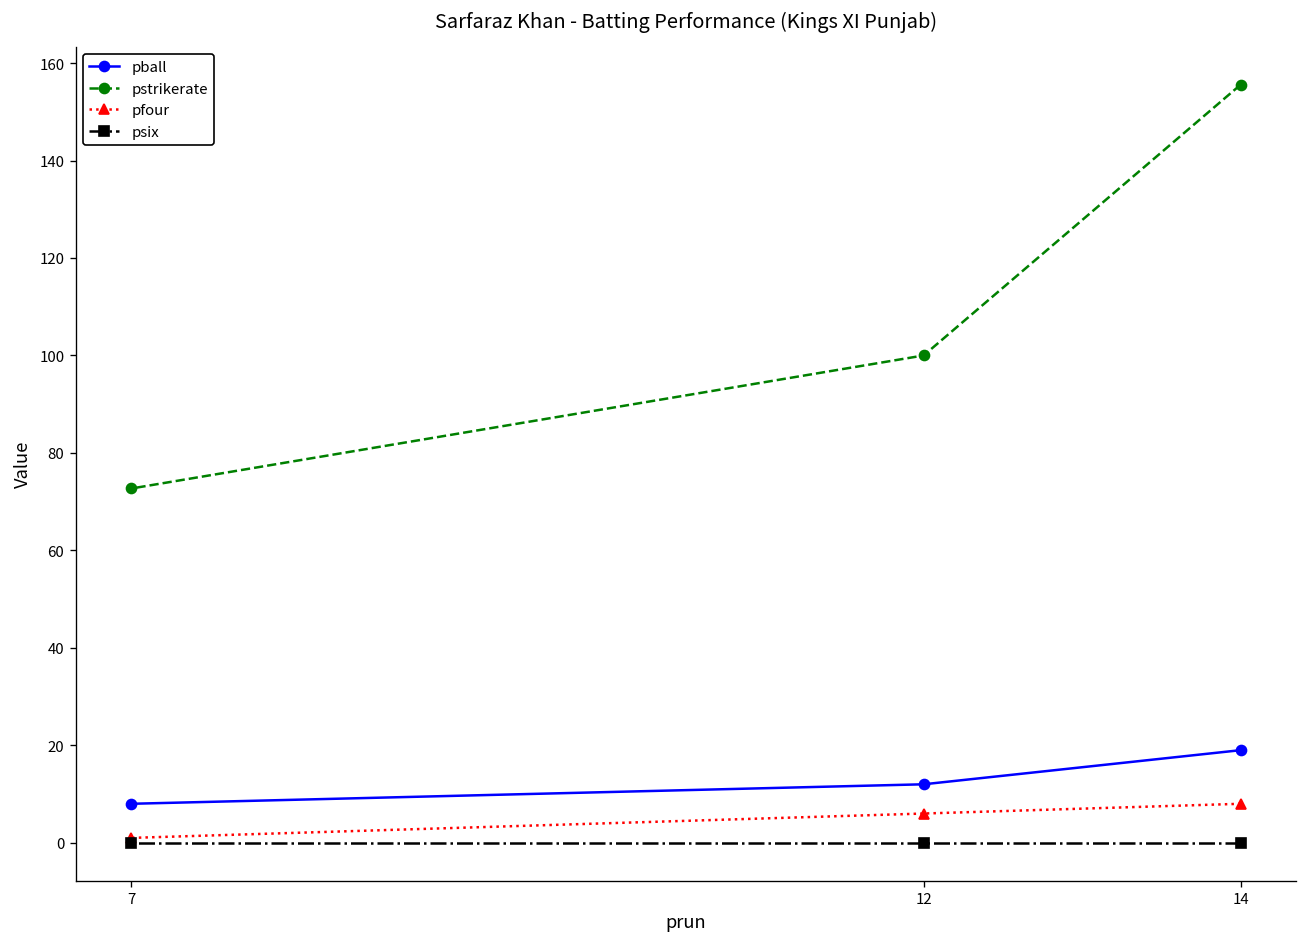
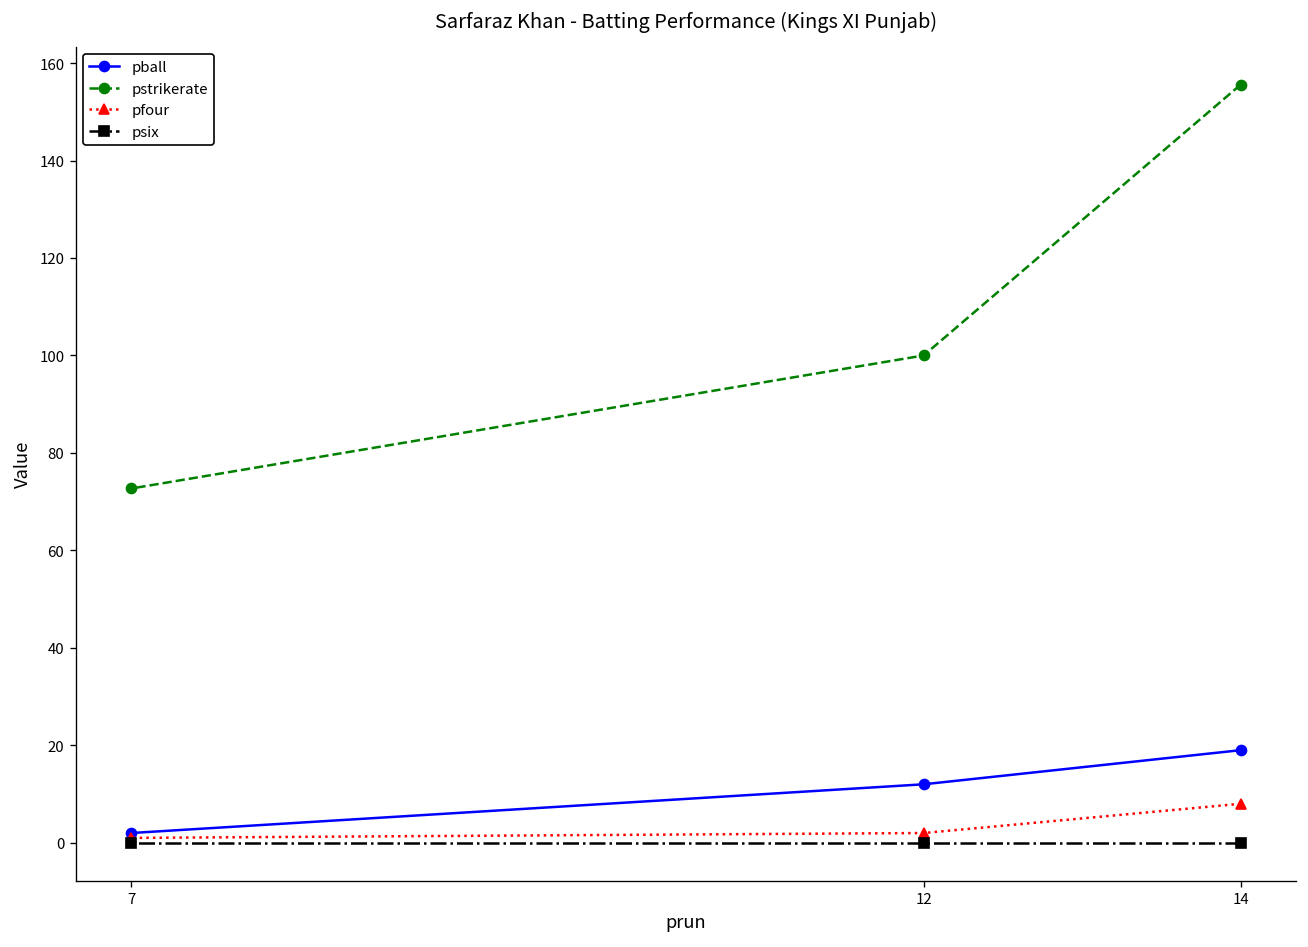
  {
    "pball": {
-     "7": 8,
+     "7": 2,
      "12": 12,
      "14": 19
    },
    "pstrikerate": {
      "7": 73,
      "12": 100,
      "14": 156
    },
    "pfour": {
      "7": 1,
-     "12": 6,
+     "12": 2,
      "14": 8
    },
    "psix": {
      "7": 0,
      "12": 0,
      "14": 0
    }
  }
